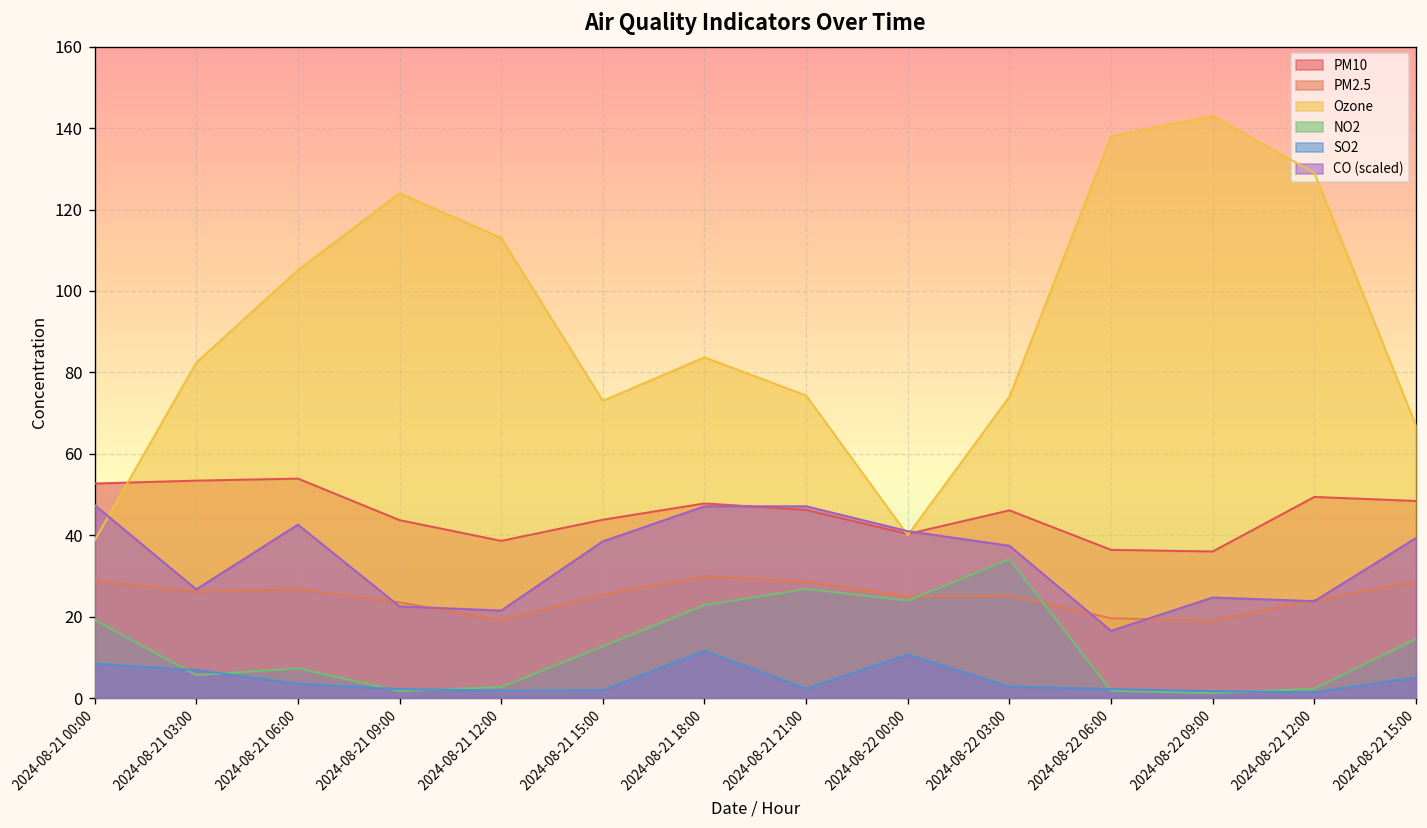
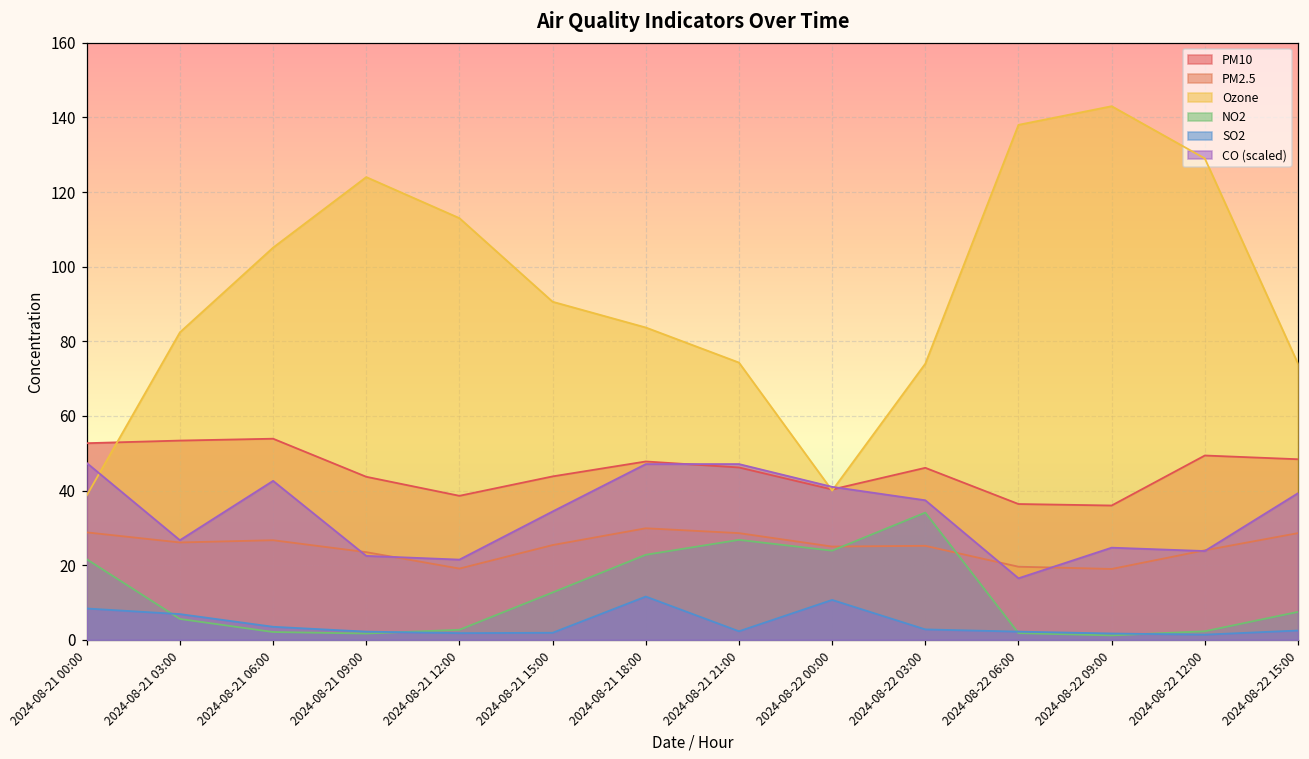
  {
    "Ozone": {
      "2024-08-21 00:00": 39,
      "2024-08-21 03:00": 82,
      "2024-08-21 06:00": 105,
      "2024-08-21 09:00": 124,
      "2024-08-21 12:00": 113,
-     "2024-08-21 15:00": 73,
+     "2024-08-21 15:00": 91,
      "2024-08-21 18:00": 84,
      "2024-08-21 21:00": 74,
      "2024-08-22 03:00": 74,
      "2024-08-22 06:00": 138,
      "2024-08-22 09:00": 143,
      "2024-08-22 12:00": 129,
-     "2024-08-22 15:00": 67
+     "2024-08-22 15:00": 74
    },
    "NO2": {
-     "2024-08-21 00:00": 19,
+     "2024-08-21 00:00": 22,
      "2024-08-21 03:00": 6,
-     "2024-08-21 06:00": 7,
+     "2024-08-21 06:00": 2,
      "2024-08-21 12:00": 3,
      "2024-08-21 15:00": 13,
      "2024-08-21 18:00": 23,
      "2024-08-21 21:00": 27,
      "2024-08-22 00:00": 24,
      "2024-08-22 03:00": 34,
      "2024-08-22 12:00": 2,
-     "2024-08-22 15:00": 15
+     "2024-08-22 15:00": 8
    },
    "SO2": {
      "2024-08-21 00:00": 8,
      "2024-08-21 03:00": 7,
      "2024-08-21 06:00": 4,
      "2024-08-21 12:00": 2,
      "2024-08-21 15:00": 2,
      "2024-08-21 18:00": 12,
      "2024-08-21 21:00": 2,
      "2024-08-22 00:00": 11,
      "2024-08-22 03:00": 3,
      "2024-08-22 12:00": 1,
-     "2024-08-22 15:00": 5
+     "2024-08-22 15:00": 3
    },
    "CO (scaled)": {
      "2024-08-21 00:00": 47,
      "2024-08-21 06:00": 43,
      "2024-08-21 09:00": 23,
      "2024-08-21 12:00": 22,
-     "2024-08-21 15:00": 39,
+     "2024-08-21 15:00": 34,
      "2024-08-21 21:00": 47,
      "2024-08-22 03:00": 37,
      "2024-08-22 06:00": 17,
      "2024-08-22 09:00": 25,
      "2024-08-22 15:00": 39
    }
  }
